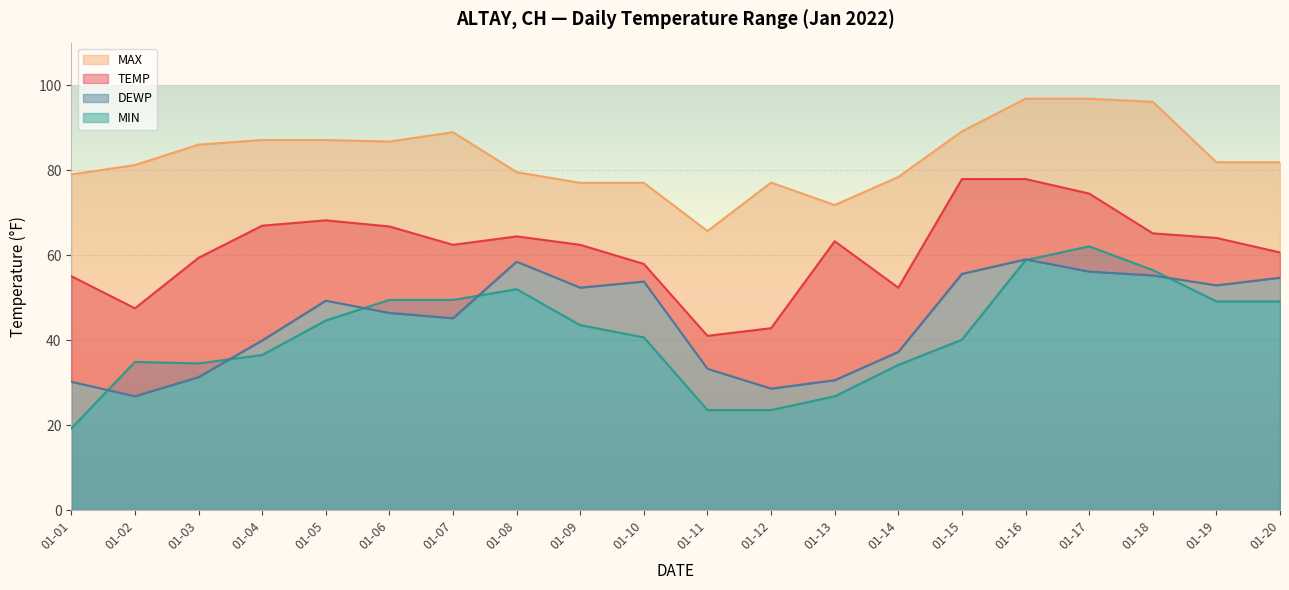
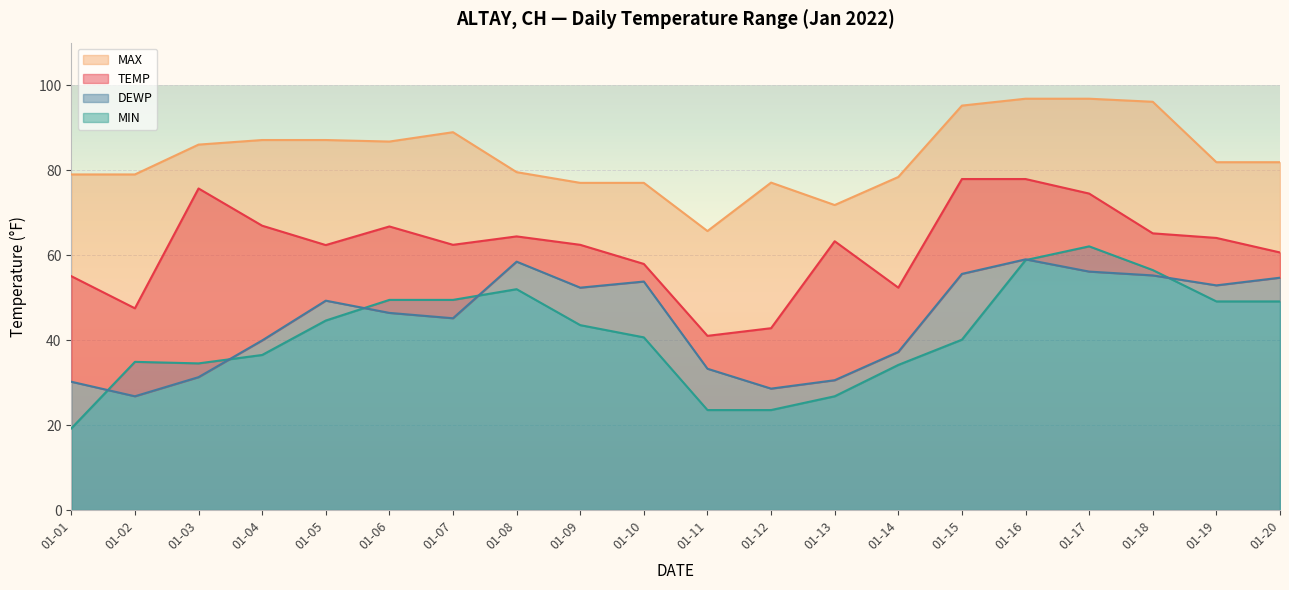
  {
    "MAX": {
      "01-01": 79,
-     "01-02": 81,
+     "01-02": 79,
      "01-03": 86,
      "01-04": 87,
      "01-05": 87,
      "01-06": 87,
      "01-07": 89,
      "01-08": 80,
      "01-09": 77,
      "01-10": 77,
      "01-11": 66,
      "01-12": 77,
      "01-13": 72,
      "01-14": 78,
-     "01-15": 89,
+     "01-15": 95,
      "01-16": 97,
      "01-17": 97,
      "01-18": 96,
      "01-19": 82,
      "01-20": 82
    },
    "TEMP": {
      "01-01": 55,
      "01-02": 47,
-     "01-03": 59,
+     "01-03": 76,
      "01-04": 67,
-     "01-05": 68,
+     "01-05": 62,
      "01-06": 67,
      "01-07": 62,
      "01-08": 64,
      "01-09": 62,
      "01-10": 58,
      "01-11": 41,
      "01-12": 43,
      "01-13": 63,
      "01-14": 52,
      "01-15": 78,
      "01-16": 78,
      "01-17": 74,
      "01-18": 65,
      "01-19": 64,
      "01-20": 61
    }
  }
